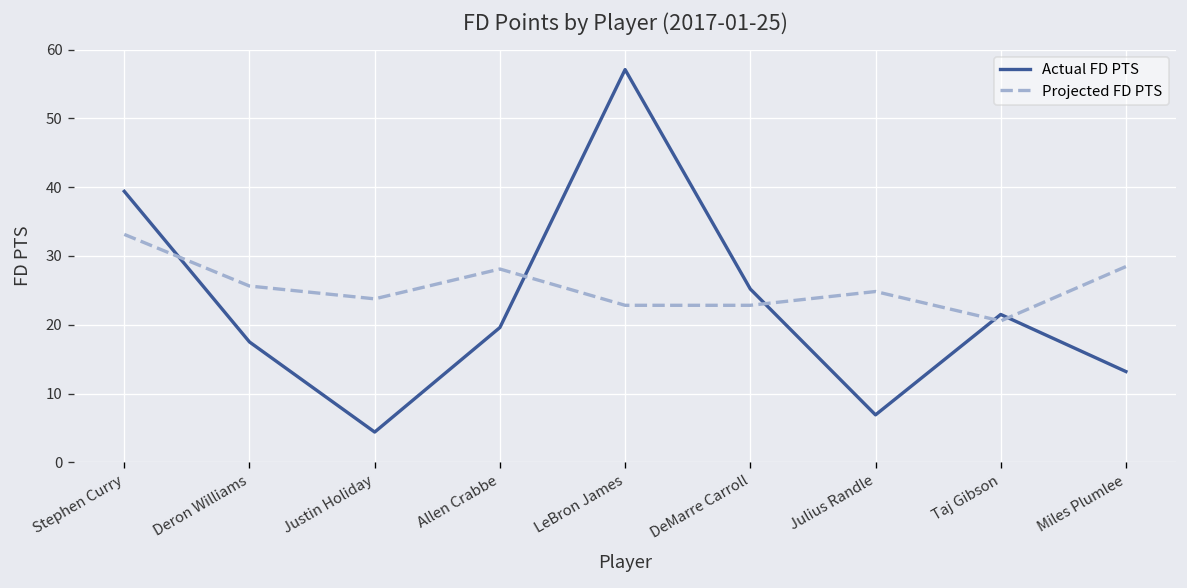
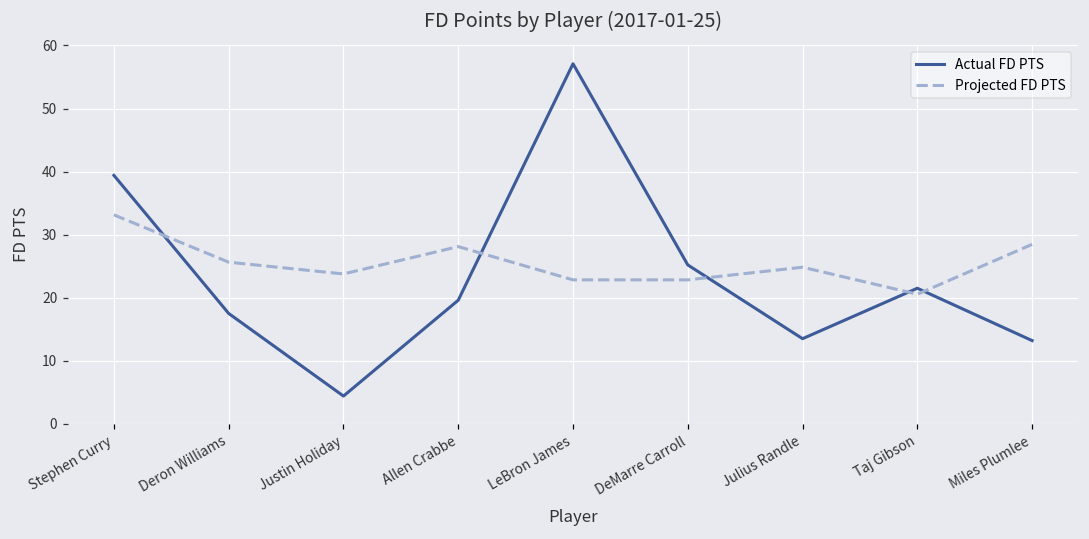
  {
    "Actual FD PTS": {
      "Stephen Curry": 39,
      "Deron Williams": 18,
      "Justin Holiday": 4,
      "Allen Crabbe": 20,
      "LeBron James": 57,
      "DeMarre Carroll": 25,
-     "Julius Randle": 7,
+     "Julius Randle": 14,
      "Taj Gibson": 22,
      "Miles Plumlee": 13
    },
    "Projected FD PTS": {
      "Stephen Curry": 33,
      "Deron Williams": 26,
      "Justin Holiday": 24,
      "Allen Crabbe": 28,
      "LeBron James": 23,
      "DeMarre Carroll": 23,
      "Julius Randle": 25,
      "Taj Gibson": 21,
      "Miles Plumlee": 28
    }
  }
